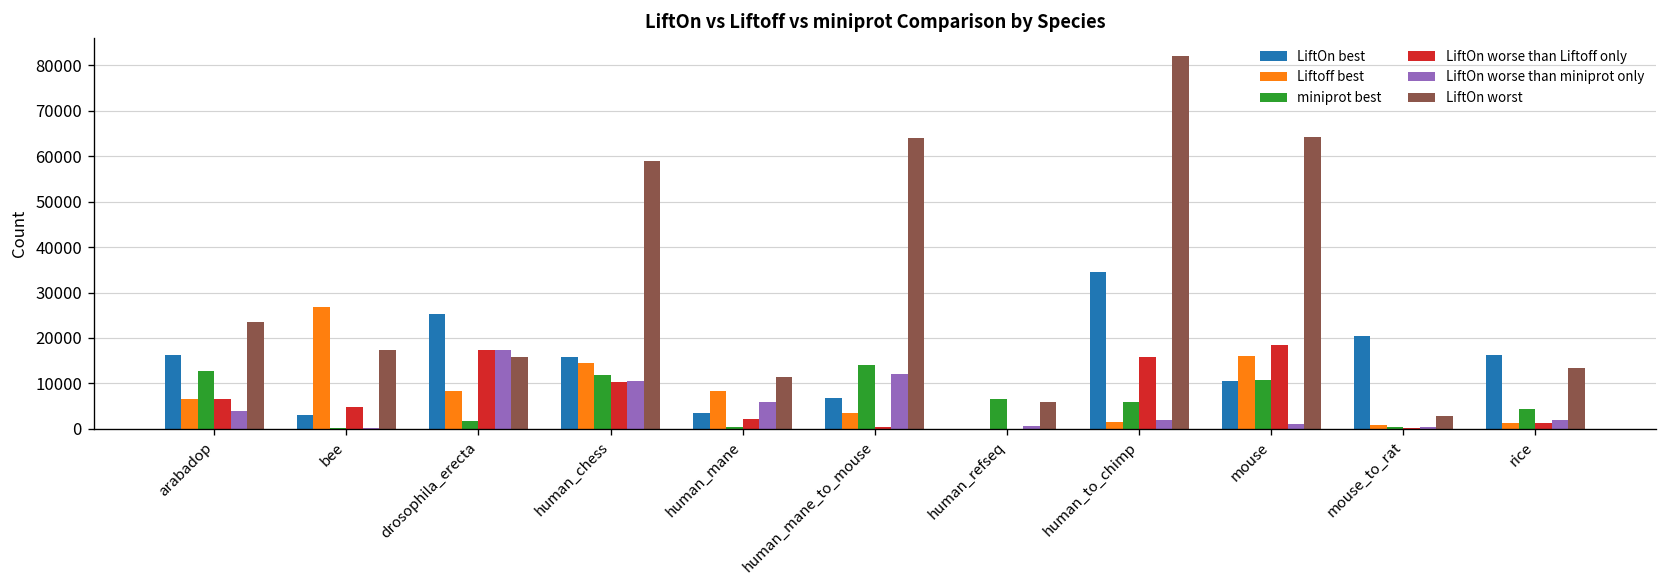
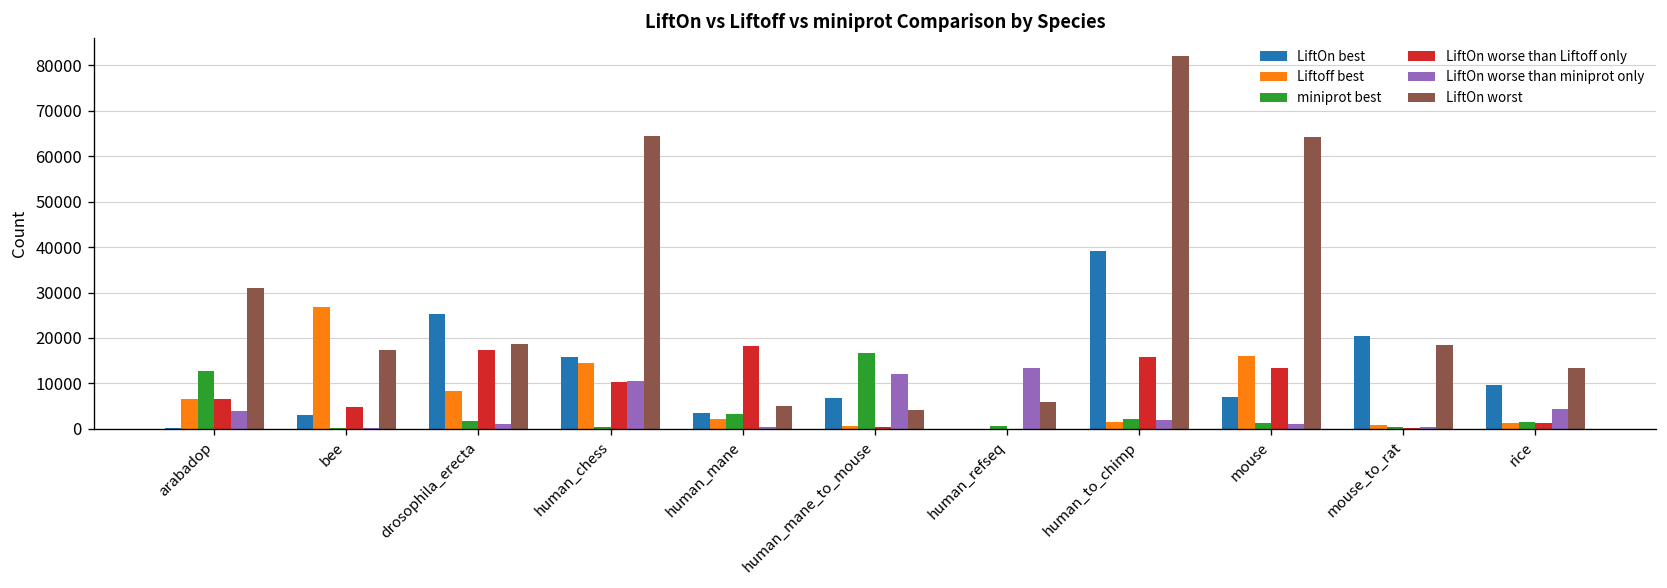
  {
    "LiftOn best": {
-     "arabadop": 16000,
+     "arabadop": 0,
      "bee": 3000,
      "drosophila_erecta": 25000,
      "human_chess": 16000,
      "human_mane": 3000,
      "human_mane_to_mouse": 7000,
-     "human_to_chimp": 35000,
-     "mouse": 10000,
+     "human_to_chimp": 39000,
+     "mouse": 7000,
      "mouse_to_rat": 21000,
-     "rice": 16000
+     "rice": 10000
    },
    "Liftoff best": {
      "arabadop": 7000,
      "bee": 27000,
      "drosophila_erecta": 8000,
      "human_chess": 14000,
-     "human_mane": 8000,
-     "human_mane_to_mouse": 3000,
+     "human_mane": 2000,
+     "human_mane_to_mouse": 1000,
      "human_refseq": 0,
      "human_to_chimp": 1000,
      "mouse": 16000,
      "mouse_to_rat": 1000,
      "rice": 1000
    },
    "miniprot best": {
      "arabadop": 13000,
      "drosophila_erecta": 2000,
-     "human_chess": 12000,
-     "human_mane": 0,
-     "human_mane_to_mouse": 14000,
-     "human_refseq": 7000,
-     "human_to_chimp": 6000,
-     "mouse": 11000,
-     "rice": 4000
+     "human_chess": 1000,
+     "human_mane": 3000,
+     "human_mane_to_mouse": 17000,
+     "human_refseq": 1000,
+     "human_to_chimp": 2000,
+     "mouse": 1000,
+     "rice": 1000
    },
    "LiftOn worse than Liftoff only": {
      "arabadop": 7000,
      "bee": 5000,
      "drosophila_erecta": 17000,
      "human_chess": 10000,
-     "human_mane": 2000,
+     "human_mane": 18000,
      "human_refseq": 0,
      "human_to_chimp": 16000,
-     "mouse": 18000,
+     "mouse": 13000,
      "rice": 1000
    },
    "LiftOn worse than miniprot only": {
      "arabadop": 4000,
-     "drosophila_erecta": 17000,
+     "drosophila_erecta": 1000,
      "human_chess": 11000,
-     "human_mane": 6000,
+     "human_mane": 0,
      "human_mane_to_mouse": 12000,
-     "human_refseq": 1000,
+     "human_refseq": 13000,
      "human_to_chimp": 2000,
      "mouse": 1000,
-     "rice": 2000
+     "rice": 4000
    },
    "LiftOn worst": {
-     "arabadop": 23000,
+     "arabadop": 31000,
      "bee": 17000,
-     "drosophila_erecta": 16000,
-     "human_chess": 59000,
-     "human_mane": 11000,
-     "human_mane_to_mouse": 64000,
+     "drosophila_erecta": 19000,
+     "human_chess": 64000,
+     "human_mane": 5000,
+     "human_mane_to_mouse": 4000,
      "human_refseq": 6000,
      "human_to_chimp": 82000,
      "mouse": 64000,
-     "mouse_to_rat": 3000,
+     "mouse_to_rat": 19000,
      "rice": 13000
    }
  }
